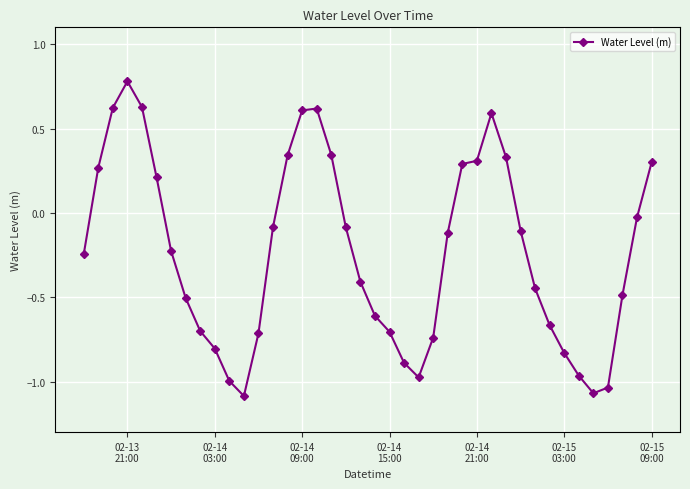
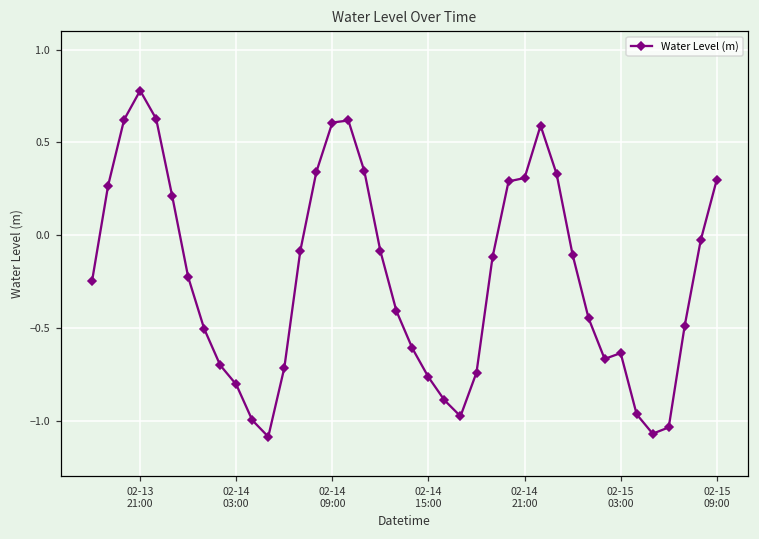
  {
    "02-13 21:00": 0.78,
    "02-14 03:00": -0.80,
    "02-14 09:00": 0.61,
-   "02-14 15:00": -0.71,
+   "02-14 15:00": -0.76,
    "02-14 21:00": 0.31,
-   "02-15 03:00": -0.83,
+   "02-15 03:00": -0.64,
    "02-15 09:00": 0.30
  }
